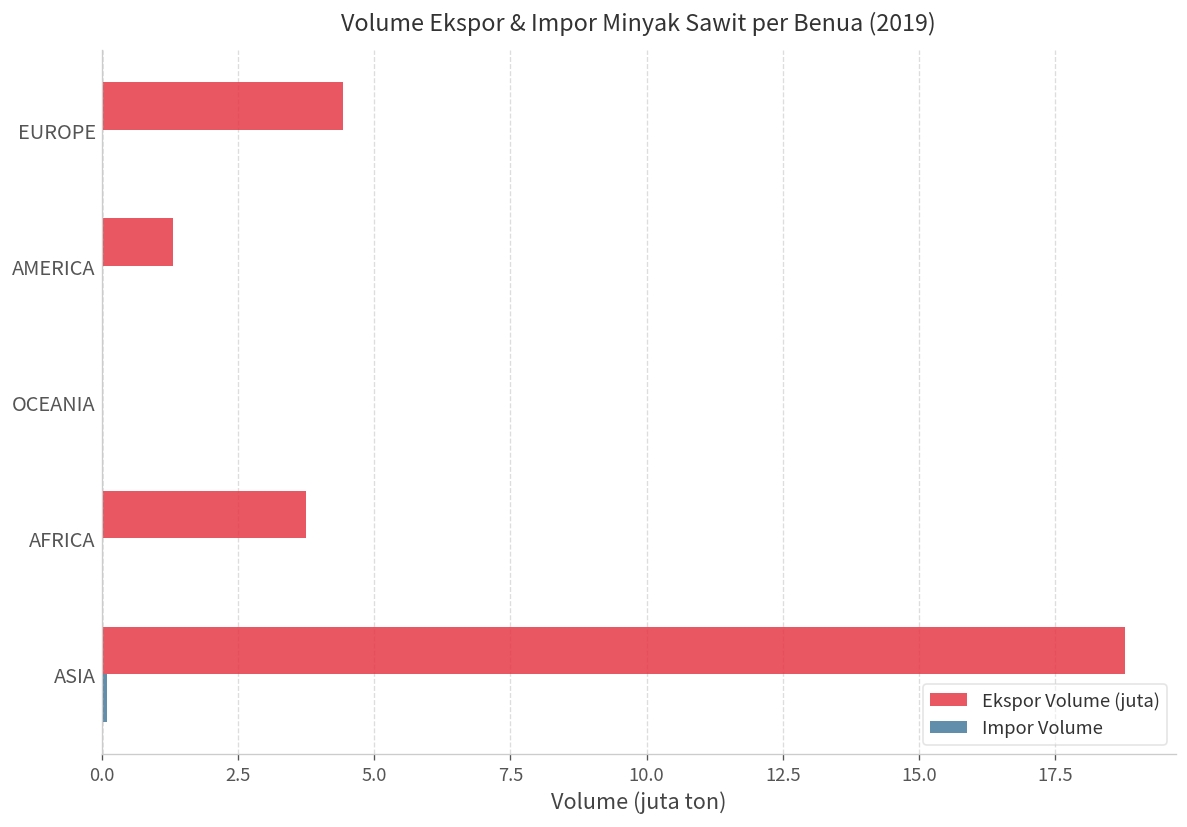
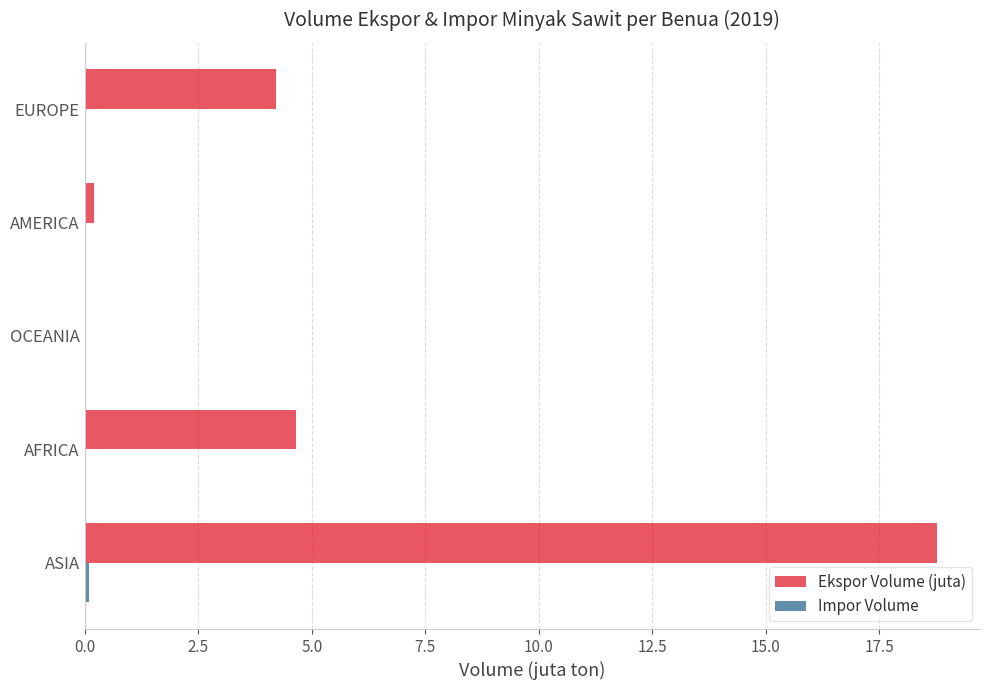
  {
    "Ekspor Volume (juta)": {
-     "EUROPE": 4.4,
-     "AMERICA": 1.3,
-     "AFRICA": 3.7,
+     "EUROPE": 4.2,
+     "AMERICA": 0.2,
+     "AFRICA": 4.7,
      "ASIA": 18.8
    },
    "Impor Volume": {
      "OCEANIA": 0.0,
      "AFRICA": 0.0,
      "ASIA": 0.1
    }
  }
